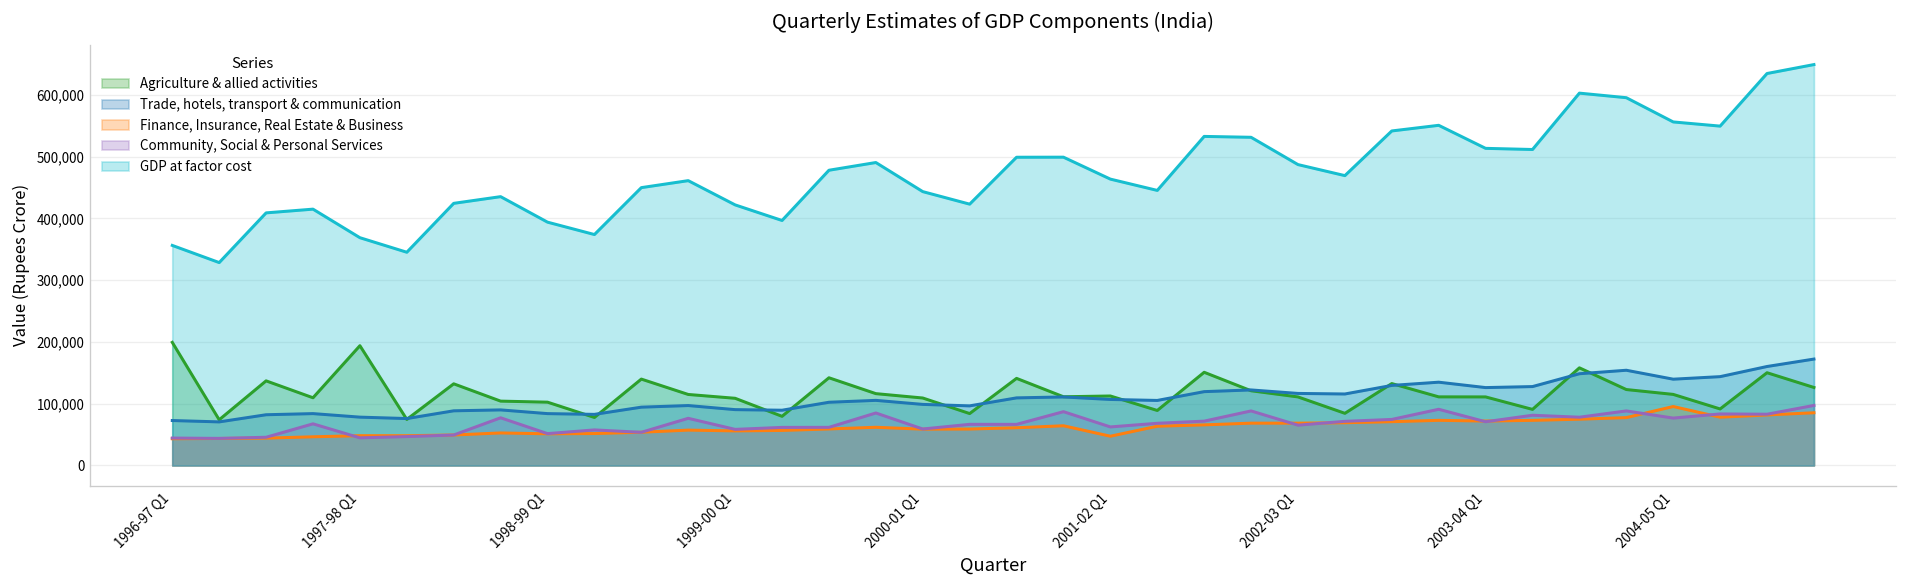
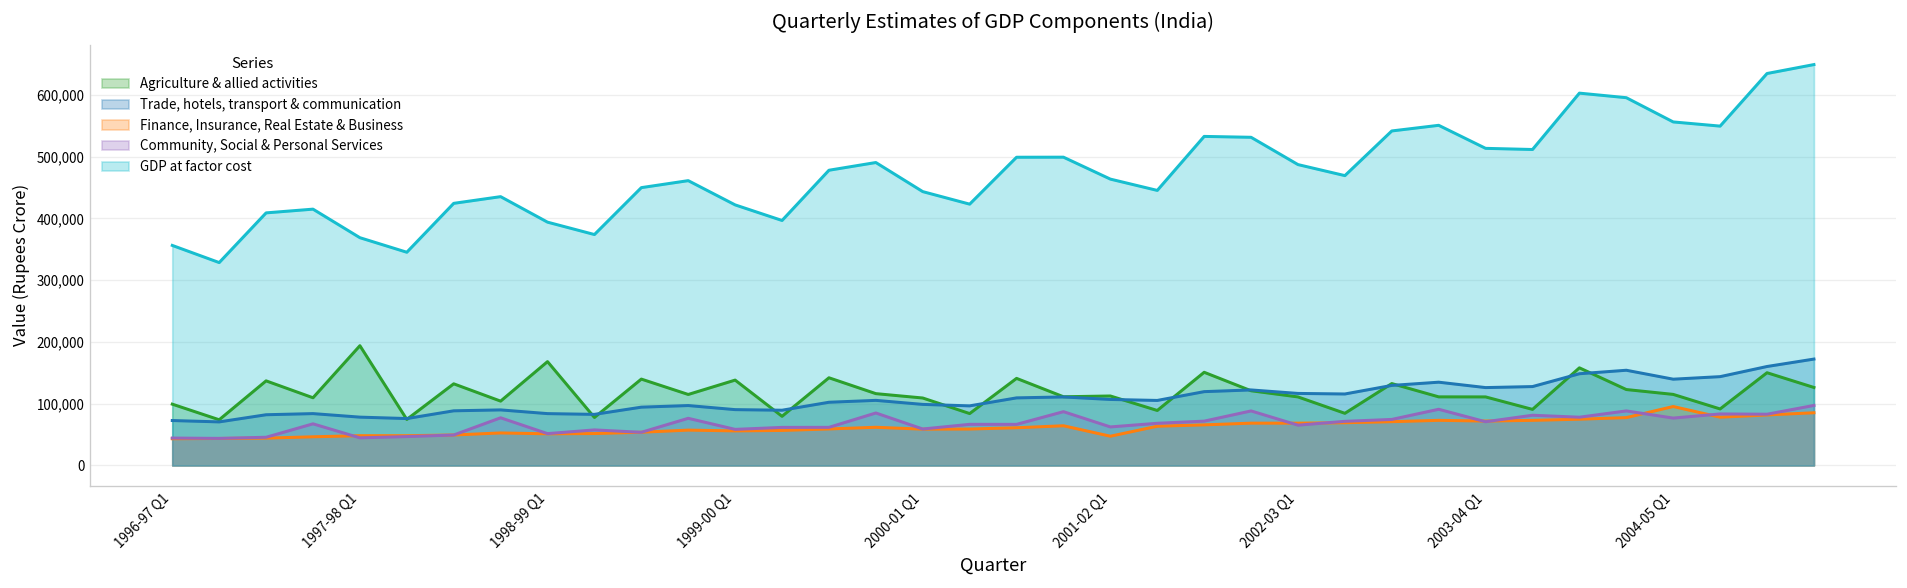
  {
    "Agriculture & allied activities": {
-     "1996-97 Q1": "200,000",
+     "1996-97 Q1": "100,000",
      "1997-98 Q1": "190,000",
-     "1998-99 Q1": "100,000",
-     "1999-00 Q1": "110,000",
+     "1998-99 Q1": "170,000",
+     "1999-00 Q1": "140,000",
      "2000-01 Q1": "110,000",
      "2001-02 Q1": "110,000",
      "2002-03 Q1": "110,000",
      "2003-04 Q1": "110,000",
      "2004-05 Q1": "120,000"
    },
    "Finance, Insurance, Real Estate & Business": {
      "2001-02 Q1": "50,000",
      "2004-05 Q1": "100,000"
    }
  }
